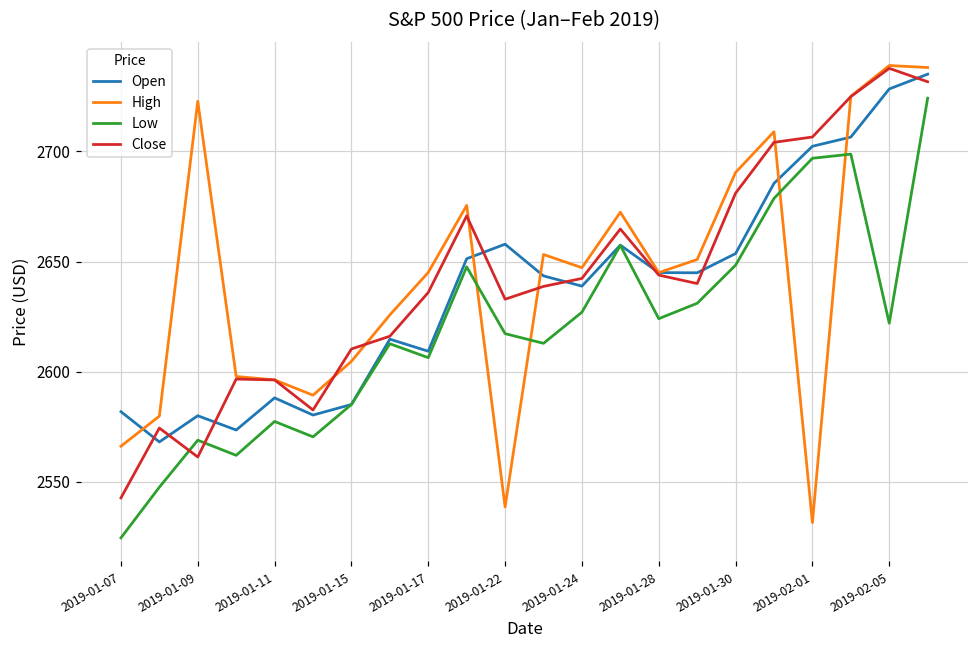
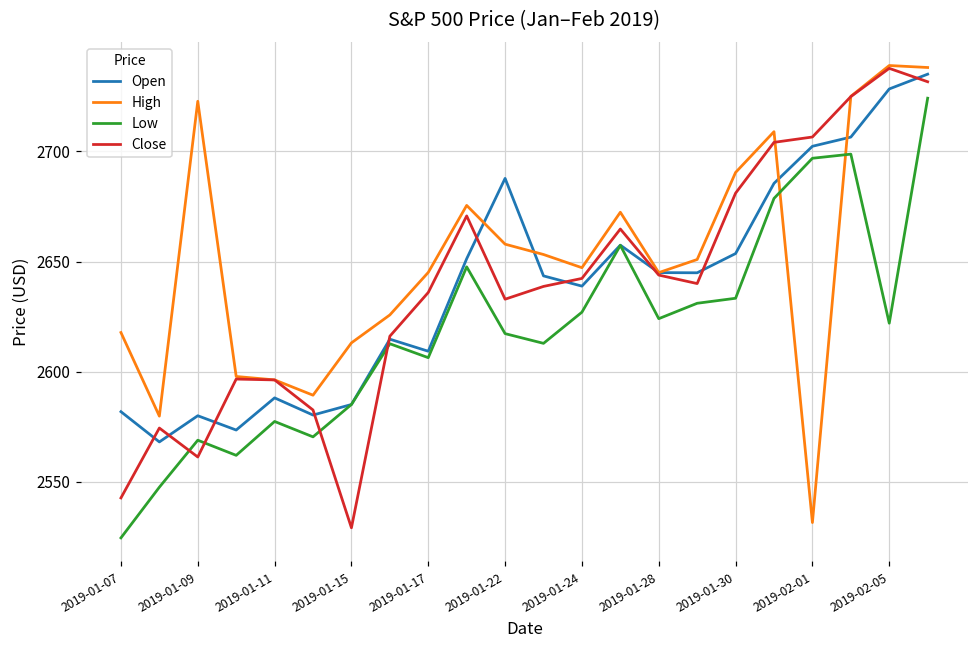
  {
    "Open": {
      "2019-01-07": 2582,
      "2019-01-09": 2580,
      "2019-01-11": 2588,
      "2019-01-17": 2609,
-     "2019-01-22": 2658,
+     "2019-01-22": 2688,
      "2019-01-24": 2639,
      "2019-01-30": 2654,
      "2019-02-01": 2702,
      "2019-02-05": 2728
    },
    "High": {
-     "2019-01-07": 2566,
+     "2019-01-07": 2618,
      "2019-01-09": 2723,
-     "2019-01-15": 2605,
+     "2019-01-15": 2613,
      "2019-01-17": 2645,
-     "2019-01-22": 2539,
+     "2019-01-22": 2658,
      "2019-01-24": 2647,
      "2019-01-30": 2690,
      "2019-02-01": 2532
    },
    "Low": {
      "2019-01-07": 2525,
      "2019-01-09": 2569,
      "2019-01-11": 2577,
      "2019-01-17": 2606,
      "2019-01-22": 2617,
      "2019-01-24": 2627,
      "2019-01-28": 2624,
-     "2019-01-30": 2648,
+     "2019-01-30": 2633,
      "2019-02-01": 2697,
      "2019-02-05": 2622
    },
    "Close": {
      "2019-01-07": 2543,
      "2019-01-09": 2561,
-     "2019-01-15": 2610,
+     "2019-01-15": 2529,
      "2019-01-17": 2636,
      "2019-01-22": 2633,
      "2019-01-24": 2642,
      "2019-01-30": 2681,
      "2019-02-01": 2707
    }
  }
